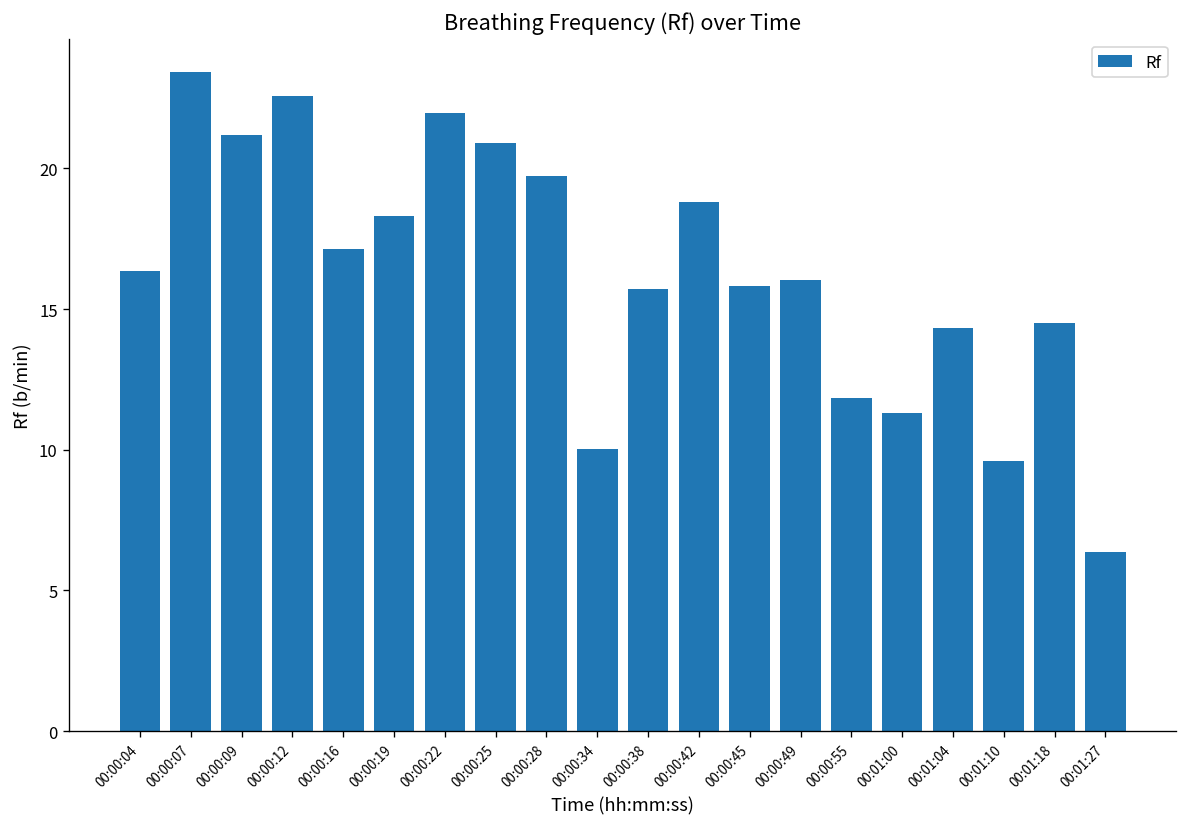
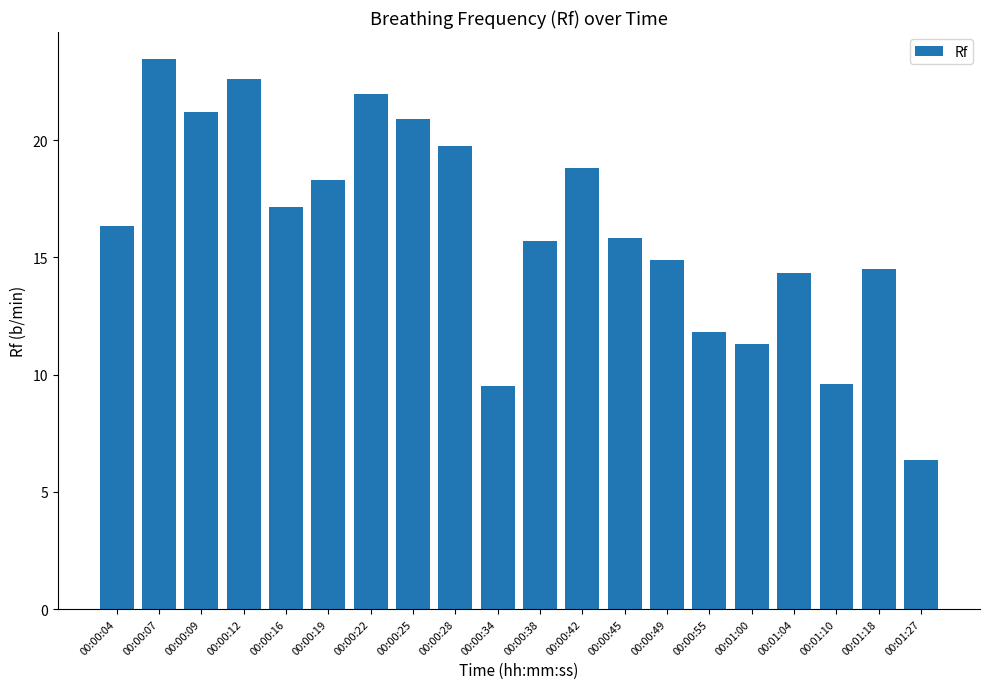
  {
    "00:00:04": 16.3,
    "00:00:07": 23.4,
    "00:00:09": 21.2,
    "00:00:12": 22.6,
    "00:00:16": 17.1,
    "00:00:19": 18.3,
    "00:00:22": 22.0,
    "00:00:25": 20.9,
    "00:00:28": 19.7,
-   "00:00:34": 10.0,
+   "00:00:34": 9.5,
    "00:00:38": 15.7,
    "00:00:42": 18.8,
    "00:00:45": 15.8,
-   "00:00:49": 16.0,
+   "00:00:49": 14.9,
    "00:00:55": 11.8,
    "00:01:00": 11.3,
    "00:01:04": 14.3,
    "00:01:10": 9.6,
    "00:01:18": 14.5,
    "00:01:27": 6.3
  }
